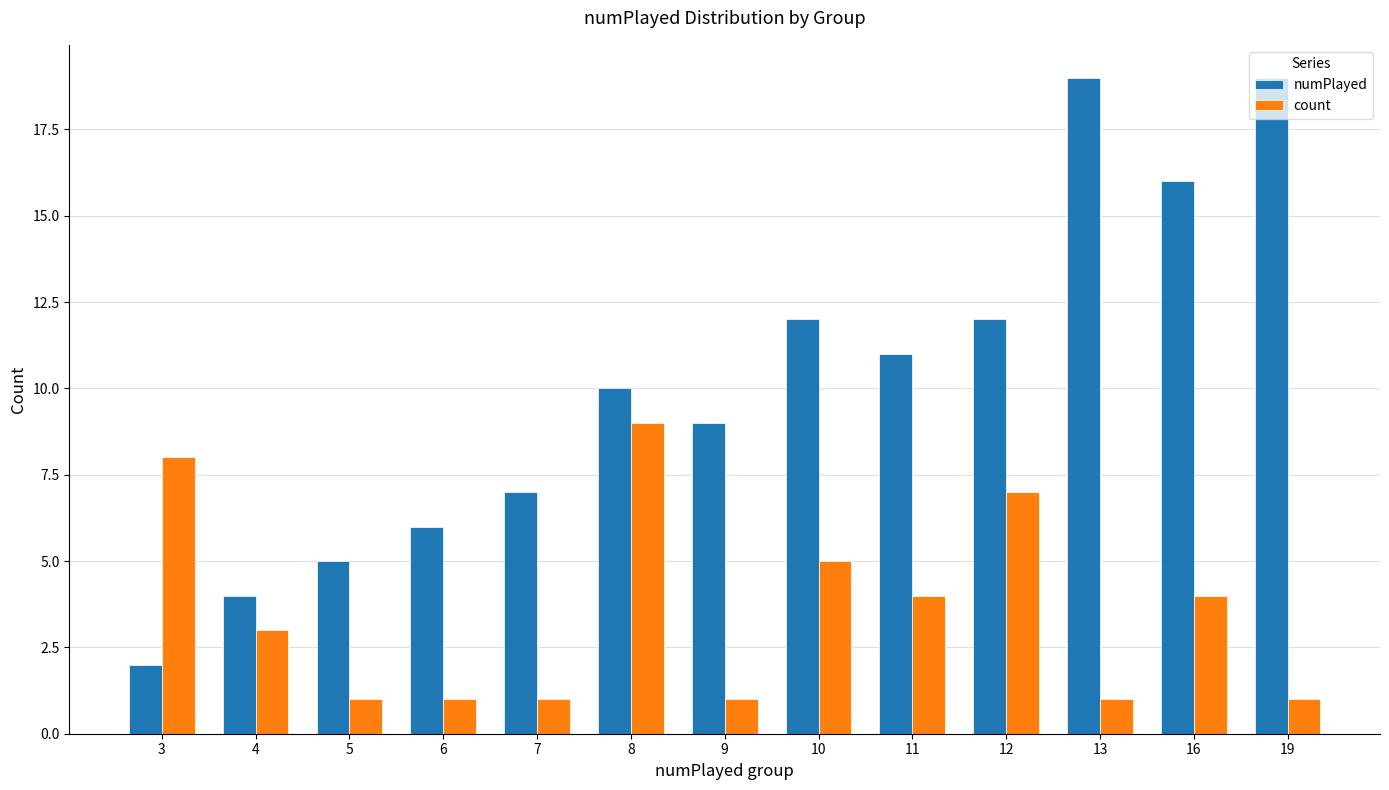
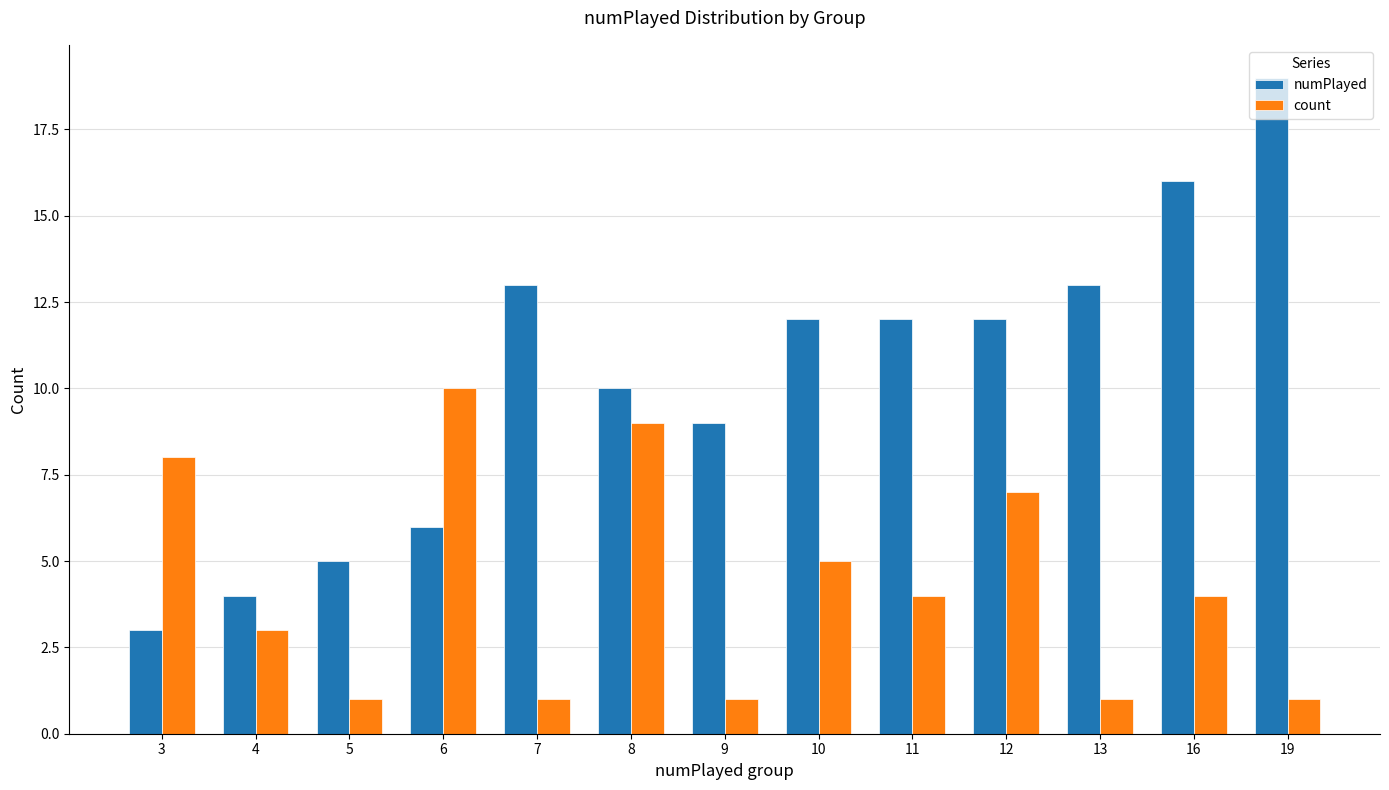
  {
    "numPlayed": {
-     "3": 2,
+     "3": 3,
      "4": 4,
      "5": 5,
      "6": 6,
-     "7": 7,
+     "7": 13,
      "8": 10,
      "9": 9,
      "10": 12,
-     "11": 11,
+     "11": 12,
      "12": 12,
-     "13": 19,
+     "13": 13,
      "16": 16
    },
    "count": {
      "3": 8,
      "4": 3,
      "5": 1,
-     "6": 1,
+     "6": 10,
      "7": 1,
      "8": 9,
      "9": 1,
      "10": 5,
      "11": 4,
      "12": 7,
      "13": 1,
      "16": 4,
      "19": 1
    }
  }
